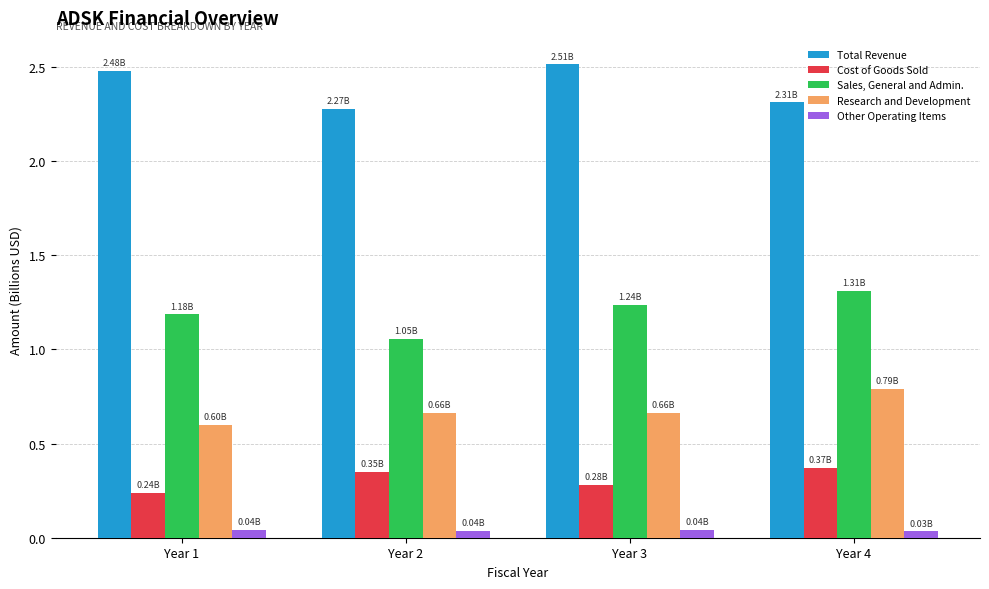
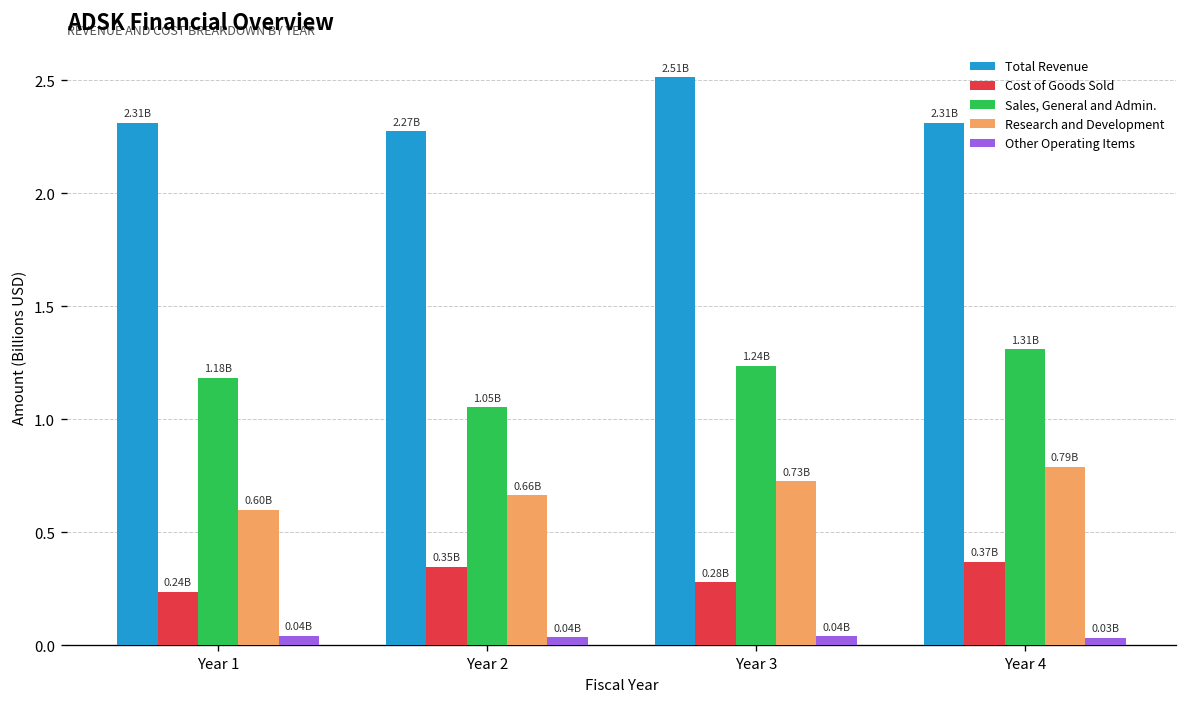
  {
    "Total Revenue": {
-     "Year 1": "2.48B",
+     "Year 1": "2.31B",
      "Year 2": "2.27B",
      "Year 3": "2.51B",
      "Year 4": "2.31B"
    },
    "Cost of Goods Sold": {
      "Year 1": "0.24B",
      "Year 2": "0.35B",
      "Year 3": "0.28B",
      "Year 4": "0.37B"
    },
    "Sales, General and Admin.": {
      "Year 1": "1.18B",
      "Year 2": "1.05B",
      "Year 3": "1.24B",
      "Year 4": "1.31B"
    },
    "Research and Development": {
      "Year 1": "0.60B",
      "Year 2": "0.66B",
-     "Year 3": "0.66B",
+     "Year 3": "0.73B",
      "Year 4": "0.79B"
    },
    "Other Operating Items": {
      "Year 1": "0.04B",
      "Year 2": "0.04B",
      "Year 3": "0.04B",
      "Year 4": "0.03B"
    }
  }
